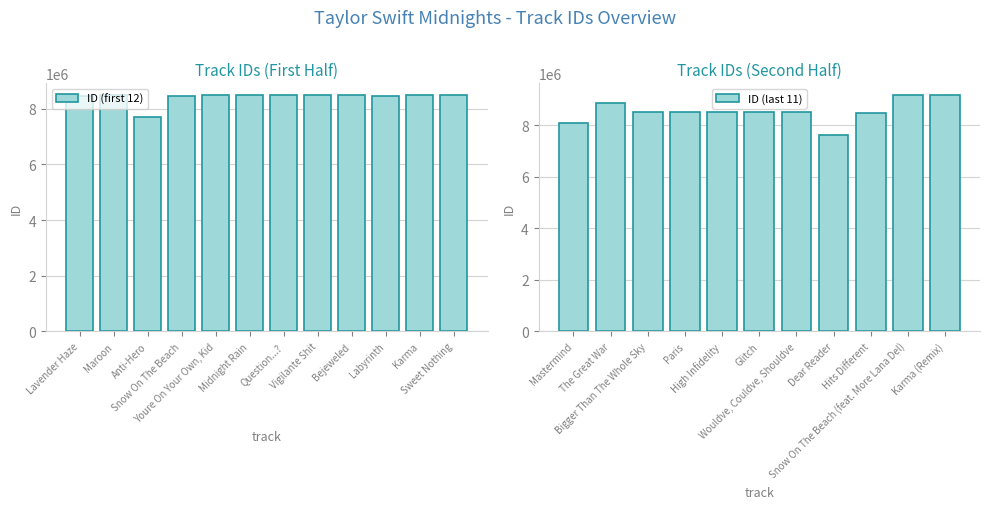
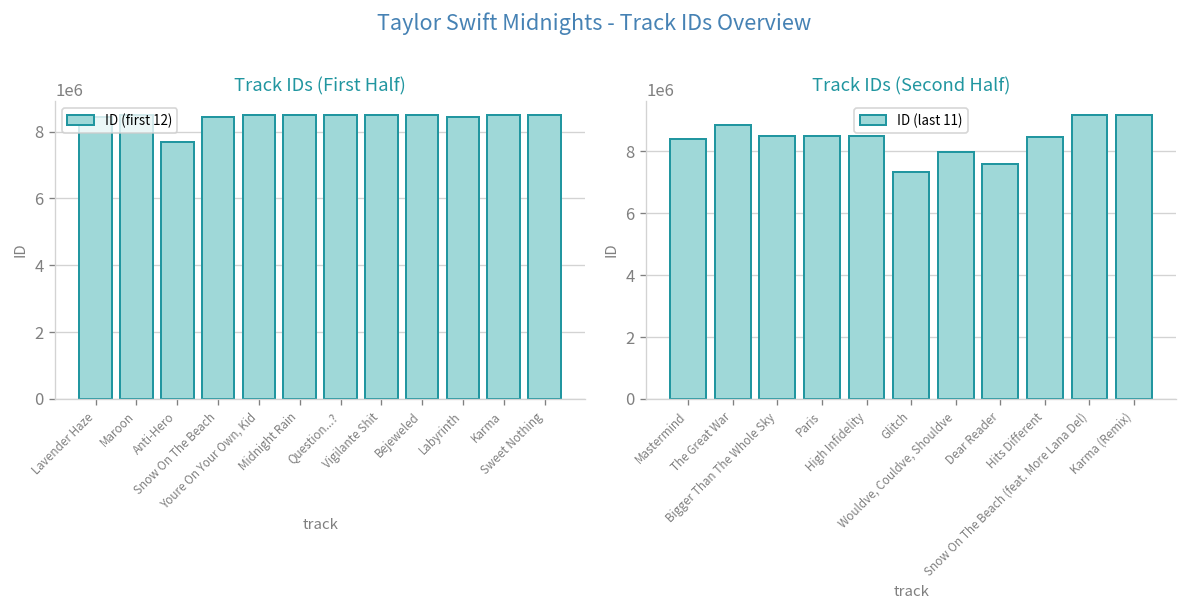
  {
    "Track IDs (First Half)": {
      "Anti-Hero": 7700000,
      "Snow On The Beach": 8400000,
      "Youre On Your Own, Kid": 8500000,
      "Midnight Rain": 8500000,
      "Question...?": 8500000,
      "Vigilante Shit": 8500000,
      "Bejeweled": 8500000,
      "Labyrinth": 8400000,
      "Karma": 8500000,
      "Sweet Nothing": 8500000
    },
    "Track IDs (Second Half)": {
-     "Mastermind": 8100000,
+     "Mastermind": 8400000,
      "The Great War": 8900000,
      "Bigger Than The Whole Sky": 8500000,
      "Paris": 8500000,
      "High Infidelity": 8500000,
-     "Glitch": 8500000,
-     "Wouldve, Couldve, Shouldve": 8500000,
+     "Glitch": 7300000,
+     "Wouldve, Couldve, Shouldve": 8000000,
      "Dear Reader": 7600000,
      "Hits Different": 8500000,
      "Snow On The Beach (feat. More Lana Del)": 9200000,
      "Karma (Remix)": 9200000
    }
  }
